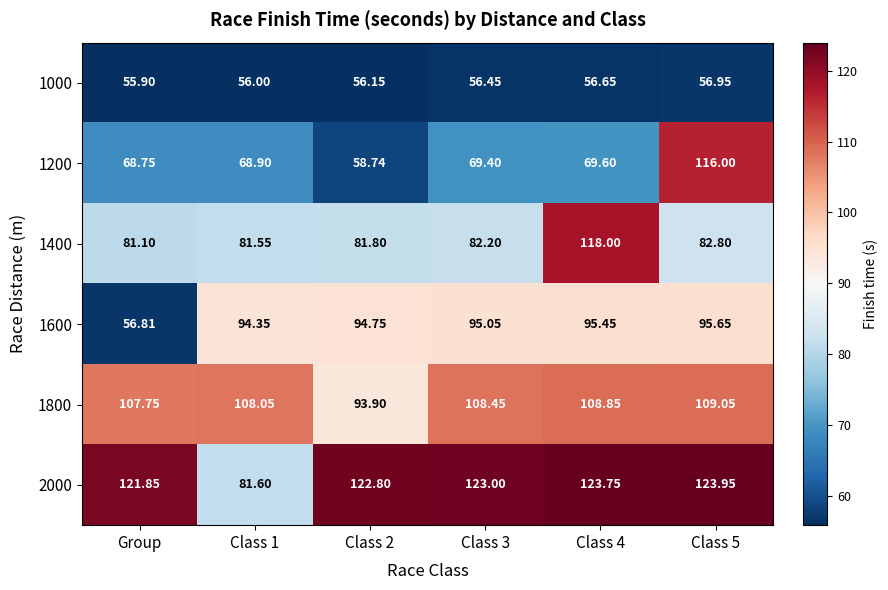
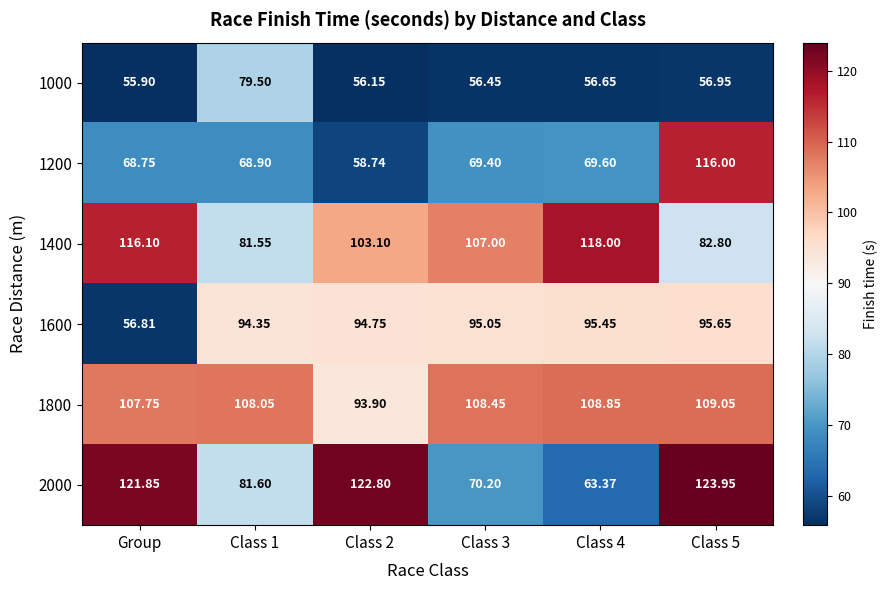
  {
    "1000": {
      "Group": 55.90,
-     "Class 1": 56.00,
+     "Class 1": 79.50,
      "Class 2": 56.15,
      "Class 3": 56.45,
      "Class 4": 56.65,
      "Class 5": 56.95
    },
    "1200": {
      "Group": 68.75,
      "Class 1": 68.90,
      "Class 2": 58.74,
      "Class 3": 69.40,
      "Class 4": 69.60,
      "Class 5": 116.00
    },
    "1400": {
-     "Group": 81.10,
+     "Group": 116.10,
      "Class 1": 81.55,
-     "Class 2": 81.80,
-     "Class 3": 82.20,
+     "Class 2": 103.10,
+     "Class 3": 107.00,
      "Class 4": 118.00,
      "Class 5": 82.80
    },
    "1600": {
      "Group": 56.81,
      "Class 1": 94.35,
      "Class 2": 94.75,
      "Class 3": 95.05,
      "Class 4": 95.45,
      "Class 5": 95.65
    },
    "1800": {
      "Group": 107.75,
      "Class 1": 108.05,
      "Class 2": 93.90,
      "Class 3": 108.45,
      "Class 4": 108.85,
      "Class 5": 109.05
    },
    "2000": {
      "Group": 121.85,
      "Class 1": 81.60,
      "Class 2": 122.80,
-     "Class 3": 123.00,
-     "Class 4": 123.75,
+     "Class 3": 70.20,
+     "Class 4": 63.37,
      "Class 5": 123.95
    }
  }
